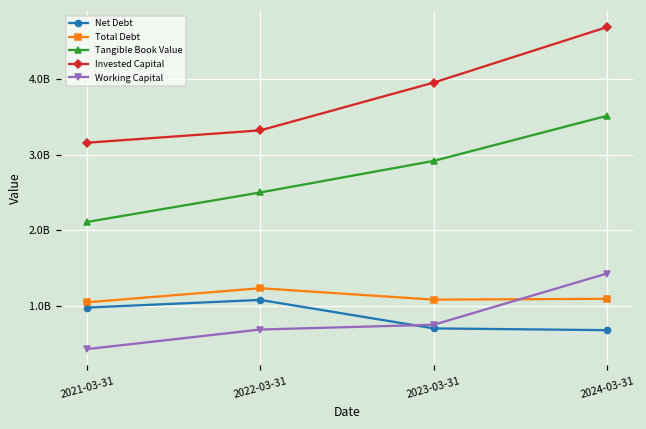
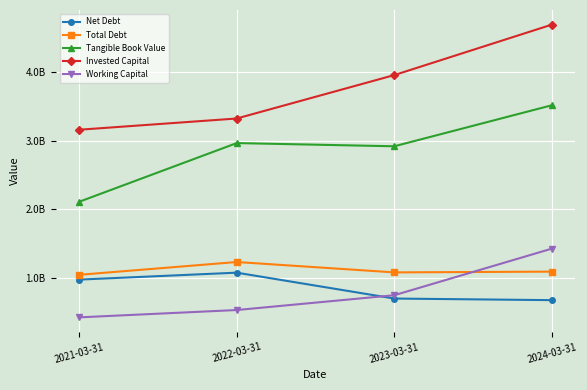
  {
    "Net Debt": {
      "2021-03-31": 1000000000,
      "2022-03-31": 1100000000,
      "2023-03-31": 700000000,
      "2024-03-31": 700000000
    },
    "Total Debt": {
      "2021-03-31": 1000000000,
      "2022-03-31": 1200000000,
      "2023-03-31": 1100000000,
      "2024-03-31": 1100000000
    },
    "Tangible Book Value": {
      "2021-03-31": 2100000000,
-     "2022-03-31": 2500000000,
+     "2022-03-31": 3000000000,
      "2023-03-31": 2900000000,
      "2024-03-31": 3500000000
    },
    "Invested Capital": {
      "2021-03-31": 3200000000,
      "2022-03-31": 3300000000,
      "2023-03-31": 4000000000,
      "2024-03-31": 4700000000
    },
    "Working Capital": {
      "2021-03-31": 400000000,
-     "2022-03-31": 700000000,
+     "2022-03-31": 500000000,
      "2023-03-31": 700000000,
      "2024-03-31": 1400000000
    }
  }
